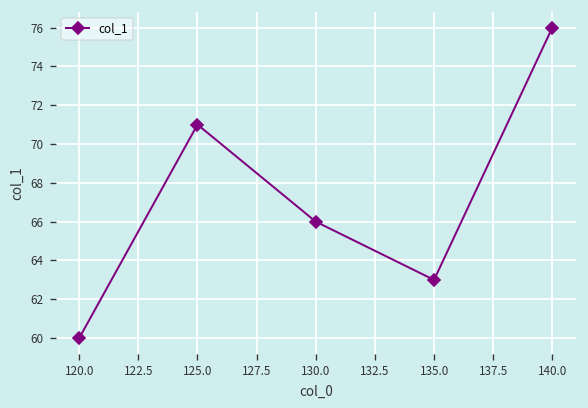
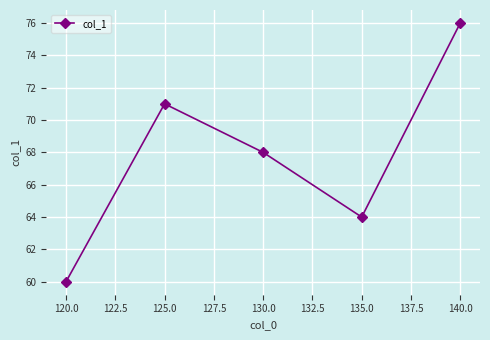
  {
    "120.0": 60,
    "125.0": 71,
-   "130.0": 66,
-   "135.0": 63,
+   "130.0": 68,
+   "135.0": 64,
    "140.0": 76
  }
